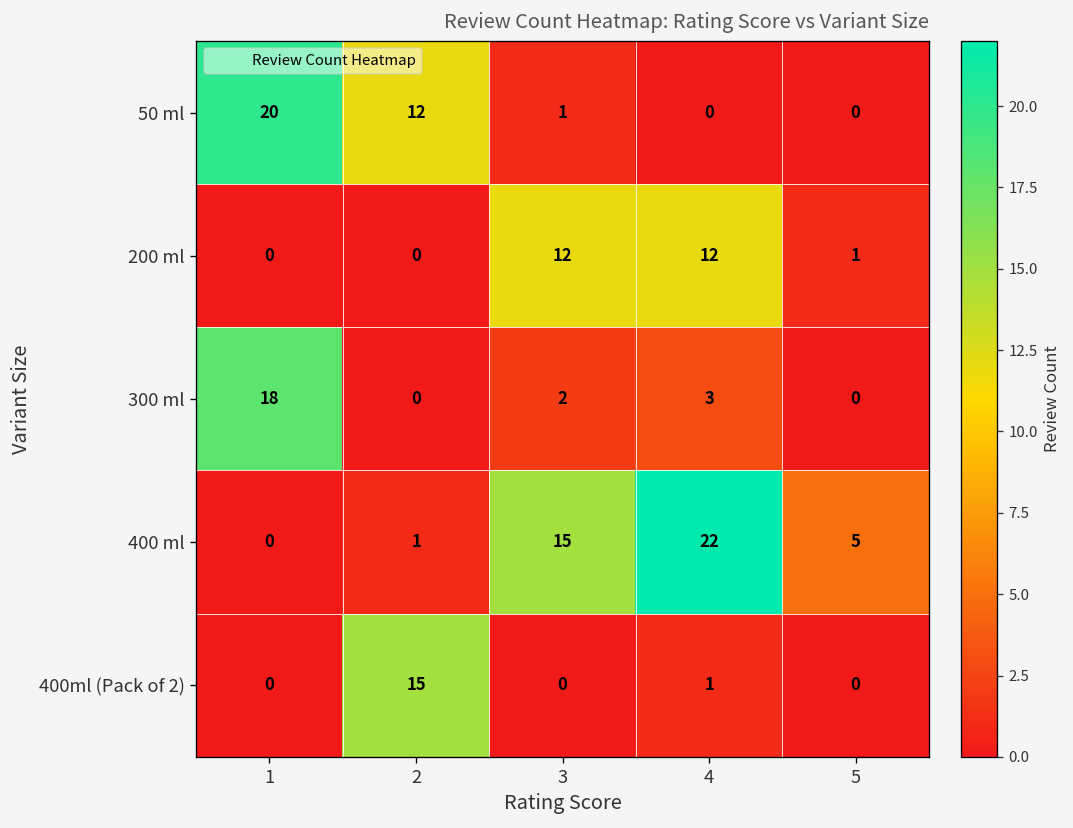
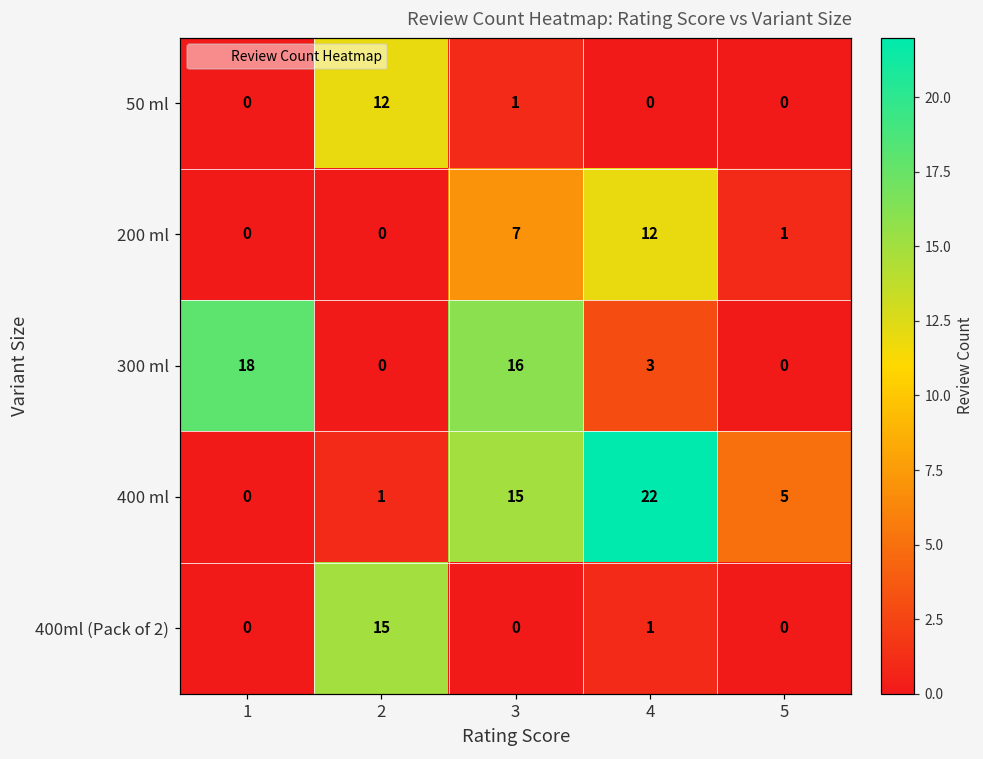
  {
    "50 ml": {
-     "1": 20,
+     "1": 0,
      "2": 12,
      "3": 1,
      "4": 0,
      "5": 0
    },
    "200 ml": {
      "1": 0,
      "2": 0,
-     "3": 12,
+     "3": 7,
      "4": 12,
      "5": 1
    },
    "300 ml": {
      "1": 18,
      "2": 0,
-     "3": 2,
+     "3": 16,
      "4": 3,
      "5": 0
    },
    "400 ml": {
      "1": 0,
      "2": 1,
      "3": 15,
      "4": 22,
      "5": 5
    },
    "400ml (Pack of 2)": {
      "1": 0,
      "2": 15,
      "3": 0,
      "4": 1,
      "5": 0
    }
  }
